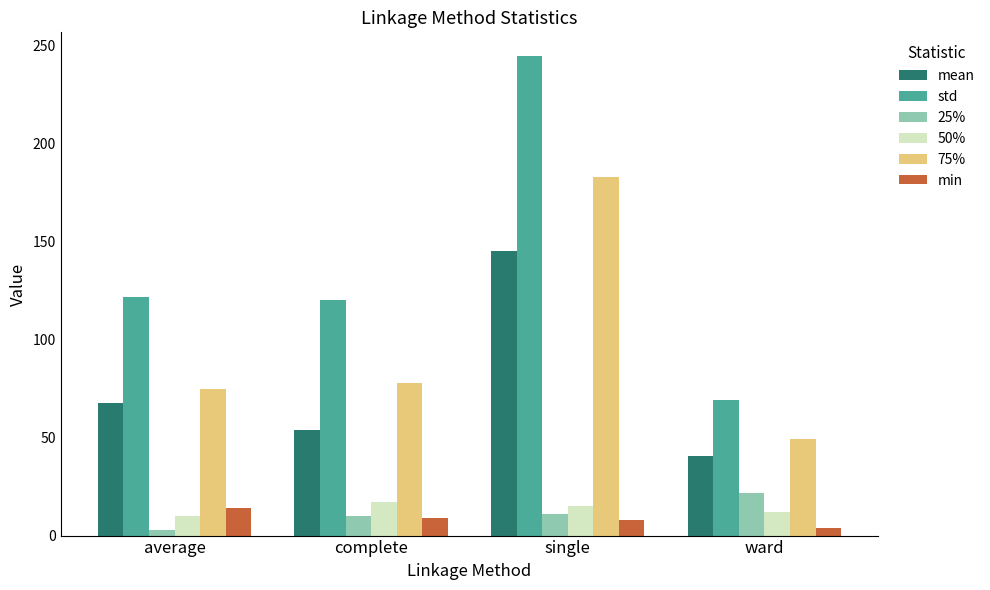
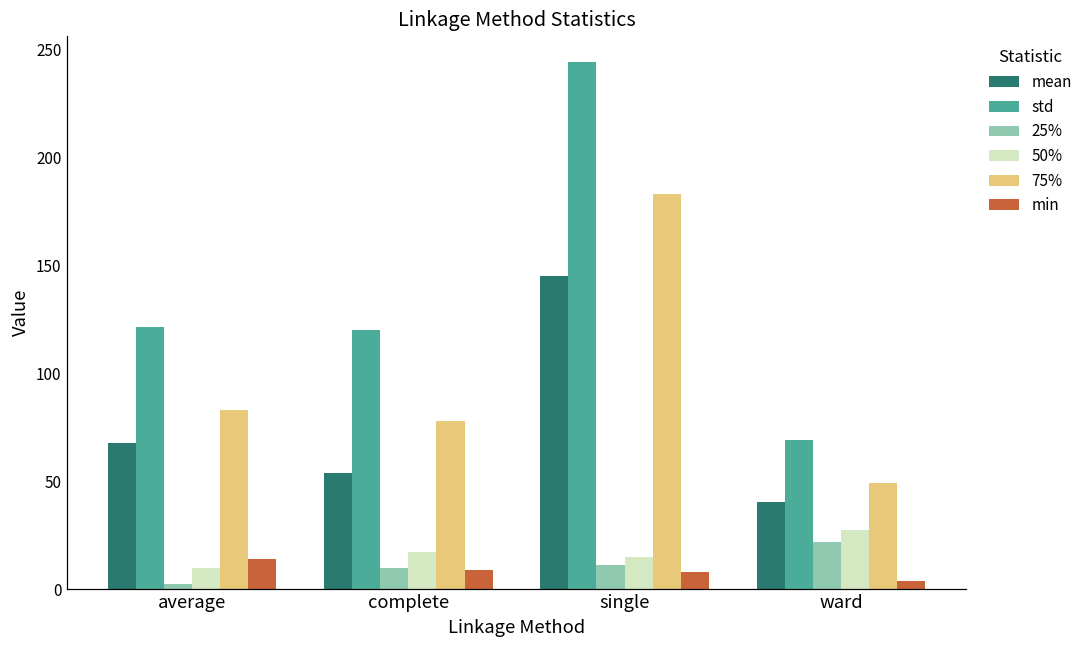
  {
    "mean": {
      "average": 68,
      "complete": 54,
      "single": 145,
      "ward": 40
    },
    "std": {
      "average": 122,
      "complete": 120,
      "single": 244,
      "ward": 69
    },
    "25%": {
      "average": 3,
      "complete": 10,
      "single": 11,
      "ward": 22
    },
    "50%": {
      "average": 10,
      "complete": 17,
      "single": 15,
-     "ward": 12
+     "ward": 27
    },
    "75%": {
-     "average": 75,
+     "average": 83,
      "complete": 78,
      "single": 183,
      "ward": 49
    },
    "min": {
      "average": 14,
      "complete": 9,
      "single": 8,
      "ward": 4
    }
  }
